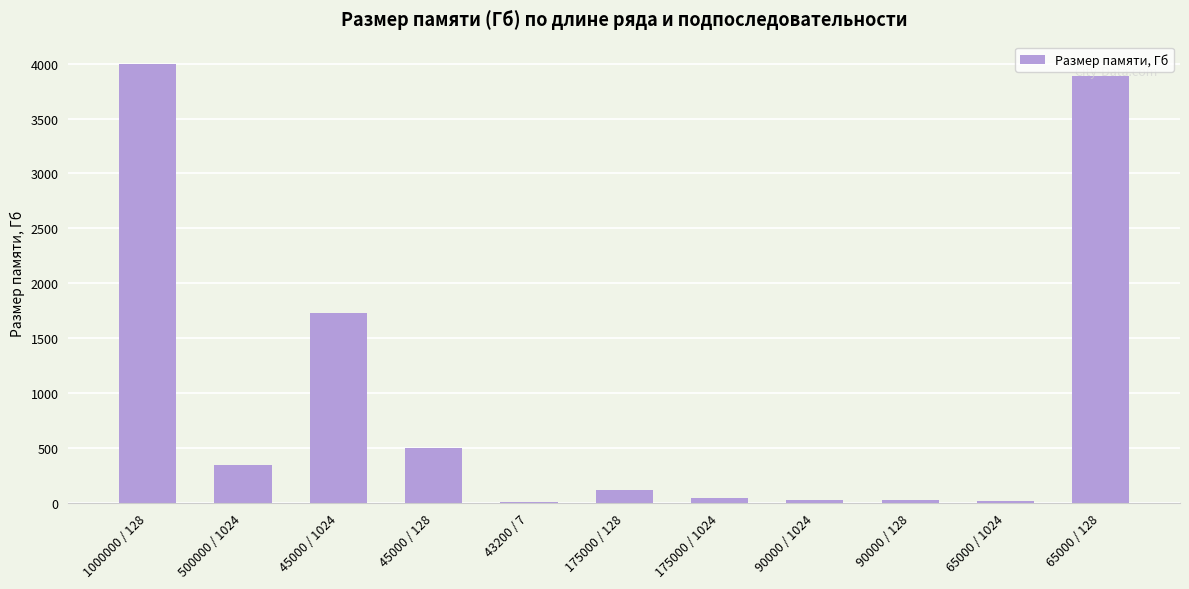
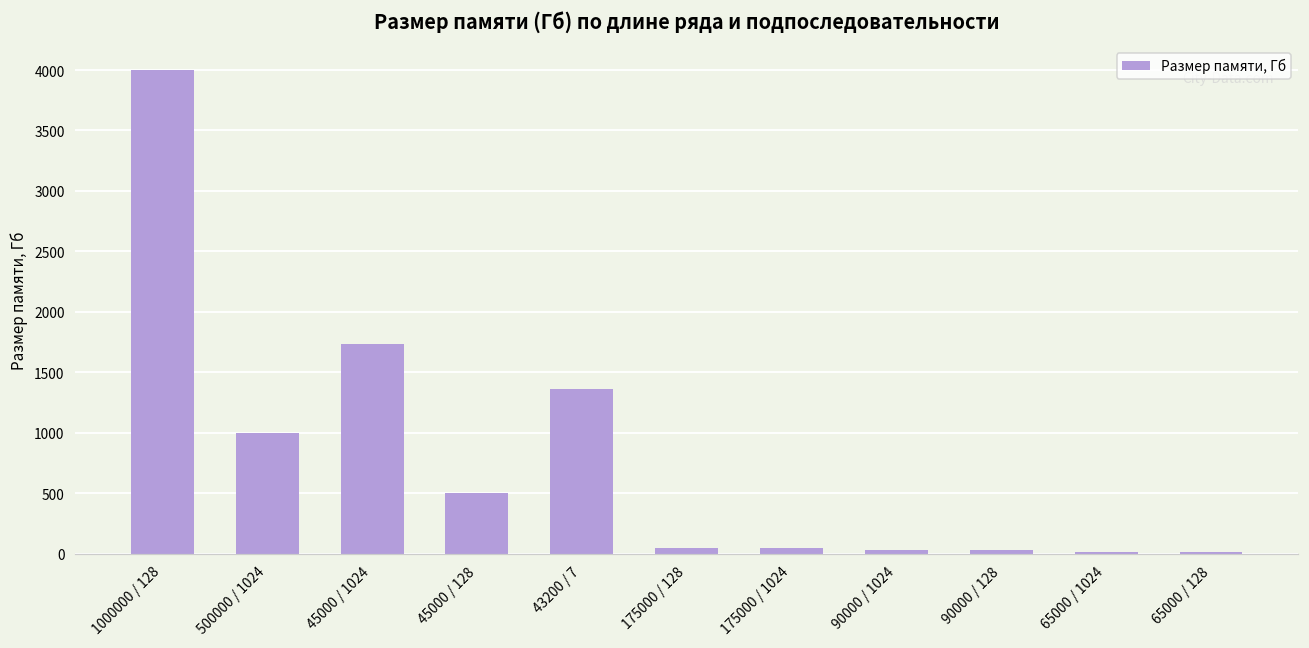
  {
    "1000000 / 128": 4000,
-   "500000 / 1024": 350,
+   "500000 / 1024": 1000,
    "45000 / 1024": 1730,
    "45000 / 128": 500,
-   "43200 / 7": 10,
-   "175000 / 128": 120,
+   "43200 / 7": 1360,
+   "175000 / 128": 50,
    "175000 / 1024": 40,
    "90000 / 1024": 30,
    "90000 / 128": 30,
-   "65000 / 128": 3880
+   "65000 / 128": 20
  }
